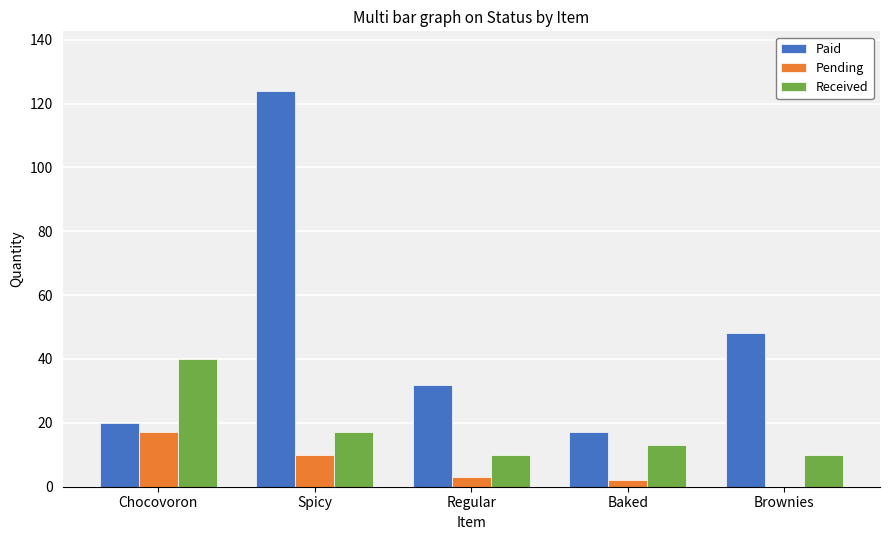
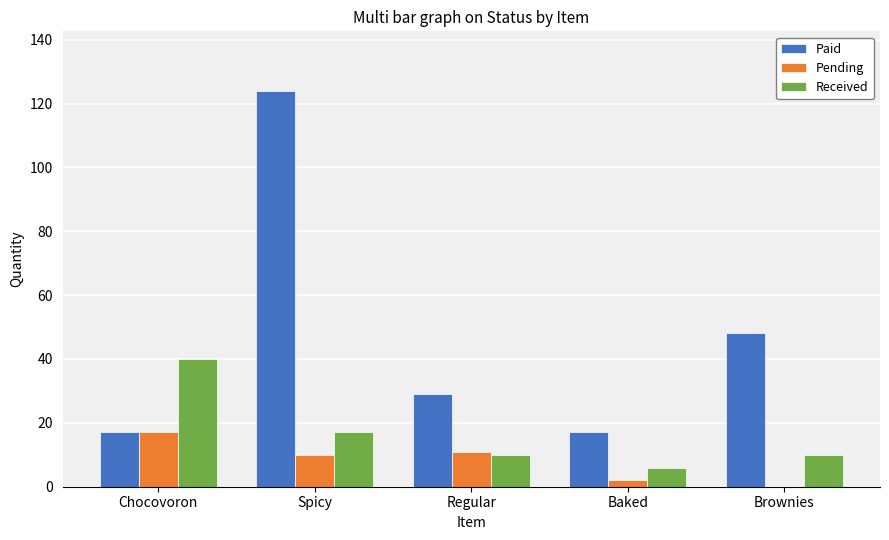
  {
    "Paid": {
-     "Chocovoron": 20,
+     "Chocovoron": 17,
      "Spicy": 124,
-     "Regular": 32,
+     "Regular": 29,
      "Baked": 17,
      "Brownies": 48
    },
    "Pending": {
      "Chocovoron": 17,
      "Spicy": 10,
-     "Regular": 3,
+     "Regular": 11,
      "Baked": 2,
      "Brownies": 0
    },
    "Received": {
      "Chocovoron": 40,
      "Spicy": 17,
      "Regular": 10,
-     "Baked": 13,
+     "Baked": 6,
      "Brownies": 10
    }
  }
